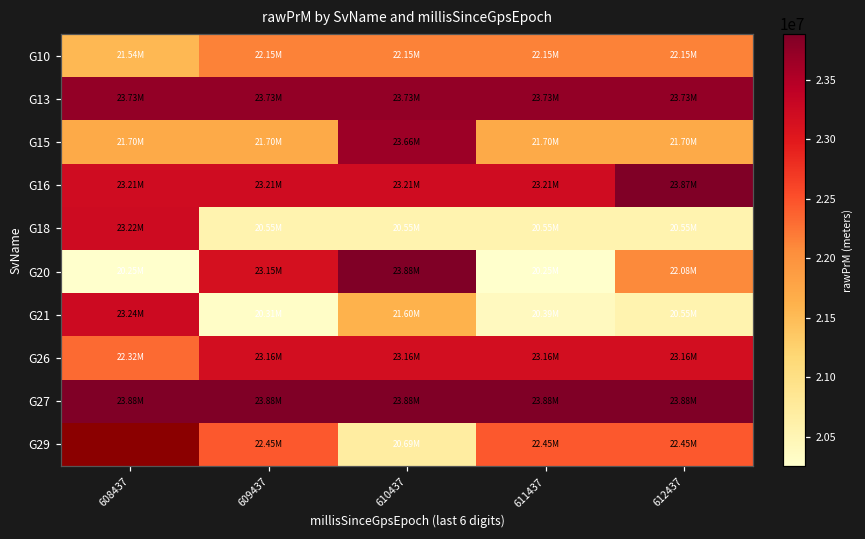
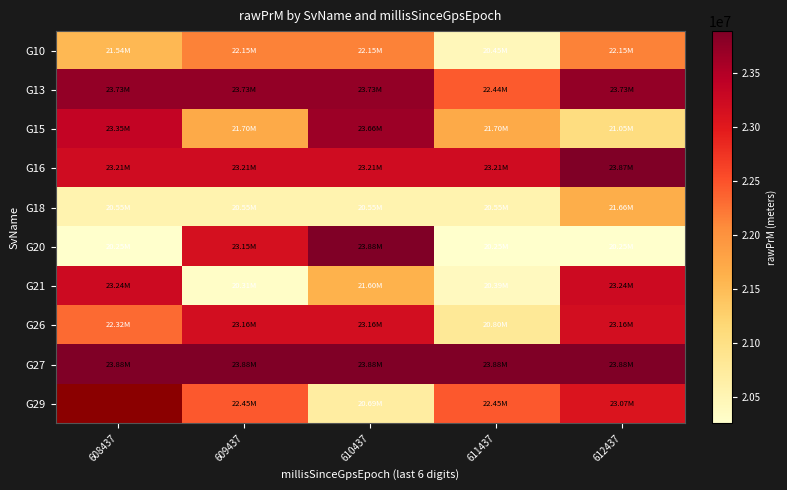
  {
    "G10": {
      "608437": "21.54M",
      "609437": "22.15M",
      "610437": "22.15M",
-     "611437": "22.15M",
+     "611437": "20.45M",
      "612437": "22.15M"
    },
    "G13": {
      "608437": "23.73M",
      "609437": "23.73M",
      "610437": "23.73M",
-     "611437": "23.73M",
+     "611437": "22.44M",
      "612437": "23.73M"
    },
    "G15": {
-     "608437": "21.70M",
+     "608437": "23.35M",
      "609437": "21.70M",
      "610437": "23.66M",
      "611437": "21.70M",
-     "612437": "21.70M"
+     "612437": "21.05M"
    },
    "G16": {
      "608437": "23.21M",
      "609437": "23.21M",
      "610437": "23.21M",
      "611437": "23.21M",
      "612437": "23.87M"
    },
    "G18": {
-     "608437": "23.22M",
+     "608437": "20.55M",
      "609437": "20.55M",
      "610437": "20.55M",
      "611437": "20.55M",
-     "612437": "20.55M"
+     "612437": "21.66M"
    },
    "G20": {
      "608437": "20.25M",
      "609437": "23.15M",
      "610437": "23.88M",
      "611437": "20.25M",
-     "612437": "22.08M"
+     "612437": "20.25M"
    },
    "G21": {
      "608437": "23.24M",
      "609437": "20.31M",
      "610437": "21.60M",
      "611437": "20.39M",
-     "612437": "20.55M"
+     "612437": "23.24M"
    },
    "G26": {
      "608437": "22.32M",
      "609437": "23.16M",
      "610437": "23.16M",
-     "611437": "23.16M",
+     "611437": "20.80M",
      "612437": "23.16M"
    },
    "G27": {
      "608437": "23.88M",
      "609437": "23.88M",
      "610437": "23.88M",
      "611437": "23.88M",
      "612437": "23.88M"
    },
    "G29": {
      "609437": "22.45M",
      "610437": "20.69M",
      "611437": "22.45M",
-     "612437": "22.45M"
+     "612437": "23.07M"
    }
  }
